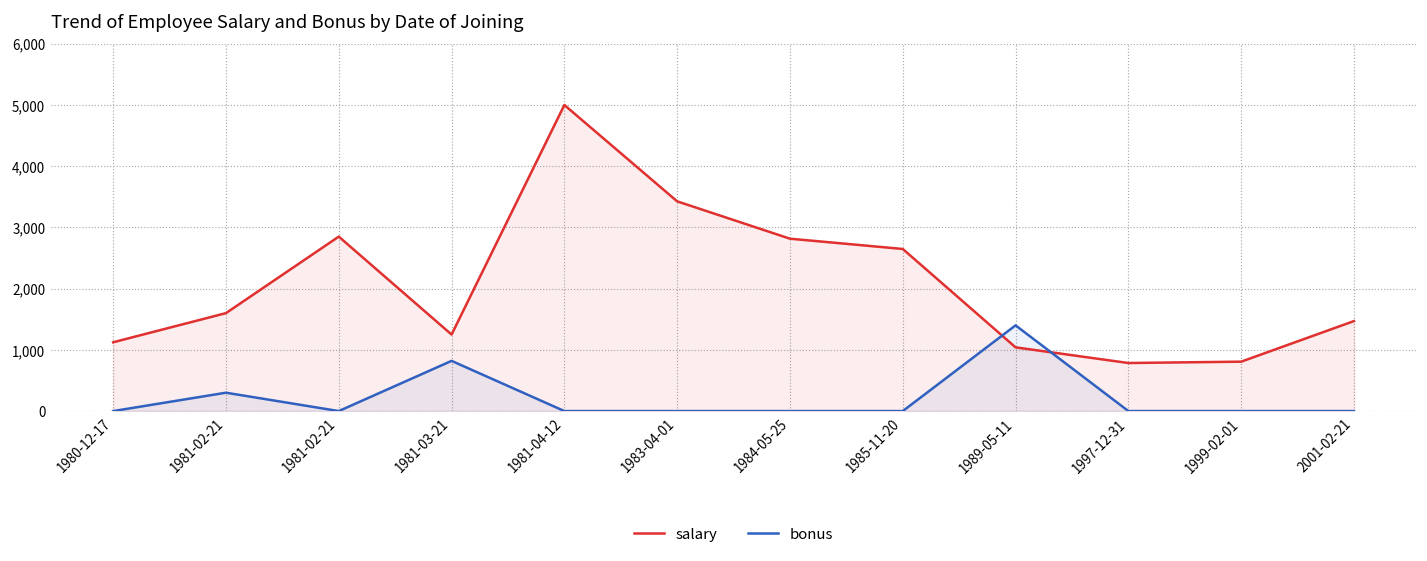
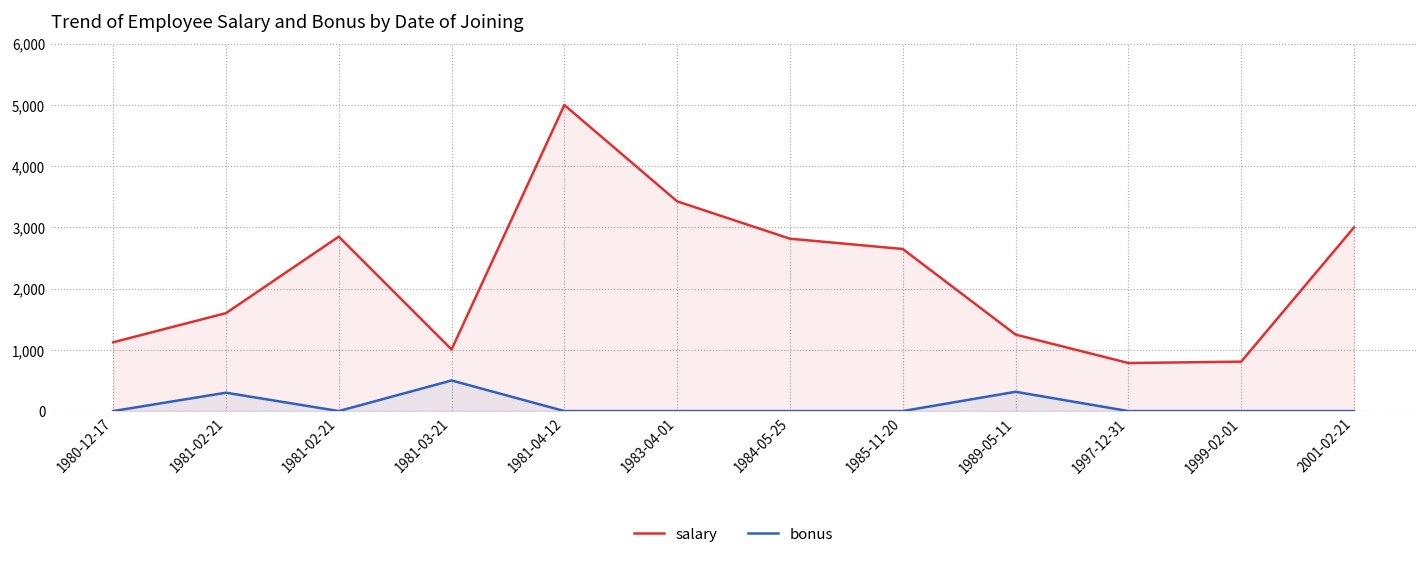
  {
    "salary": {
      "1980-12-17": "1,100",
-     "1981-03-21": "1,300",
+     "1981-03-21": "1,000",
      "1981-04-12": "5,000",
      "1983-04-01": "3,400",
      "1984-05-25": "2,800",
      "1985-11-20": "2,600",
-     "1989-05-11": "1,000",
+     "1989-05-11": "1,300",
      "1997-12-31": "800",
      "1999-02-01": "800",
-     "2001-02-21": "1,500"
+     "2001-02-21": "3,000"
    },
    "bonus": {
      "1980-12-17": "0",
-     "1981-03-21": "800",
+     "1981-03-21": "500",
      "1981-04-12": "0",
      "1983-04-01": "0",
      "1984-05-25": "0",
      "1985-11-20": "0",
-     "1989-05-11": "1,400",
+     "1989-05-11": "300",
      "1997-12-31": "0",
      "1999-02-01": "0",
      "2001-02-21": "0"
    }
  }
